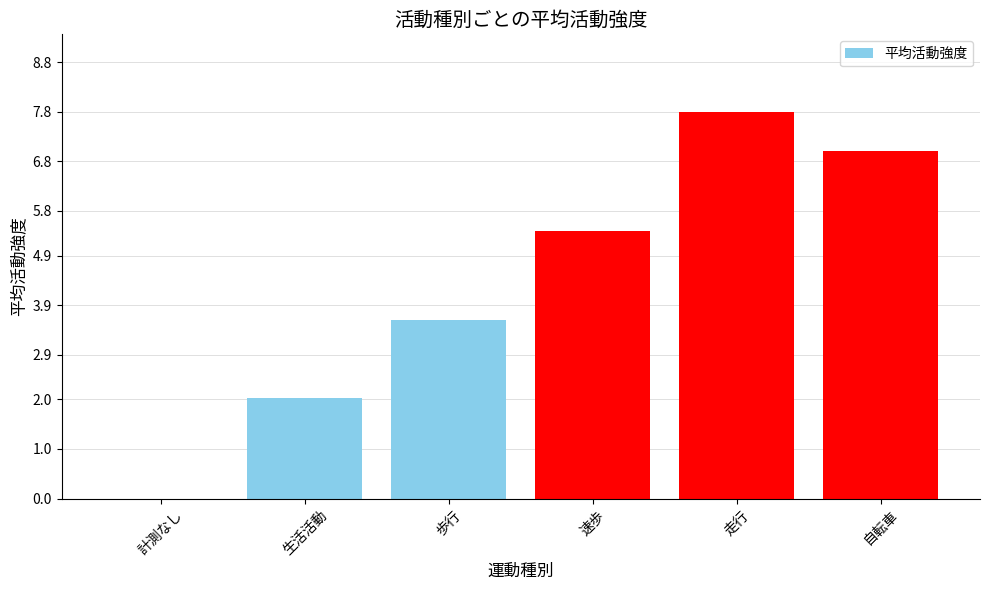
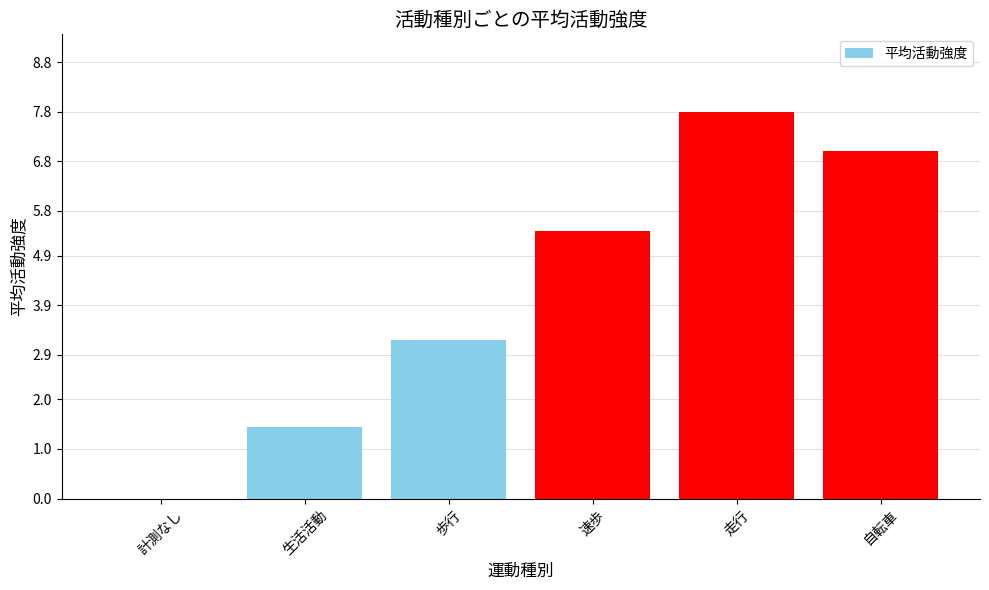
  {
    "計測なし": 0.0,
-   "生活活動": 2.0,
-   "歩行": 3.6,
+   "生活活動": 1.5,
+   "歩行": 3.2,
    "速歩": 5.4,
    "走行": 7.8,
    "自転車": 7.0
  }
